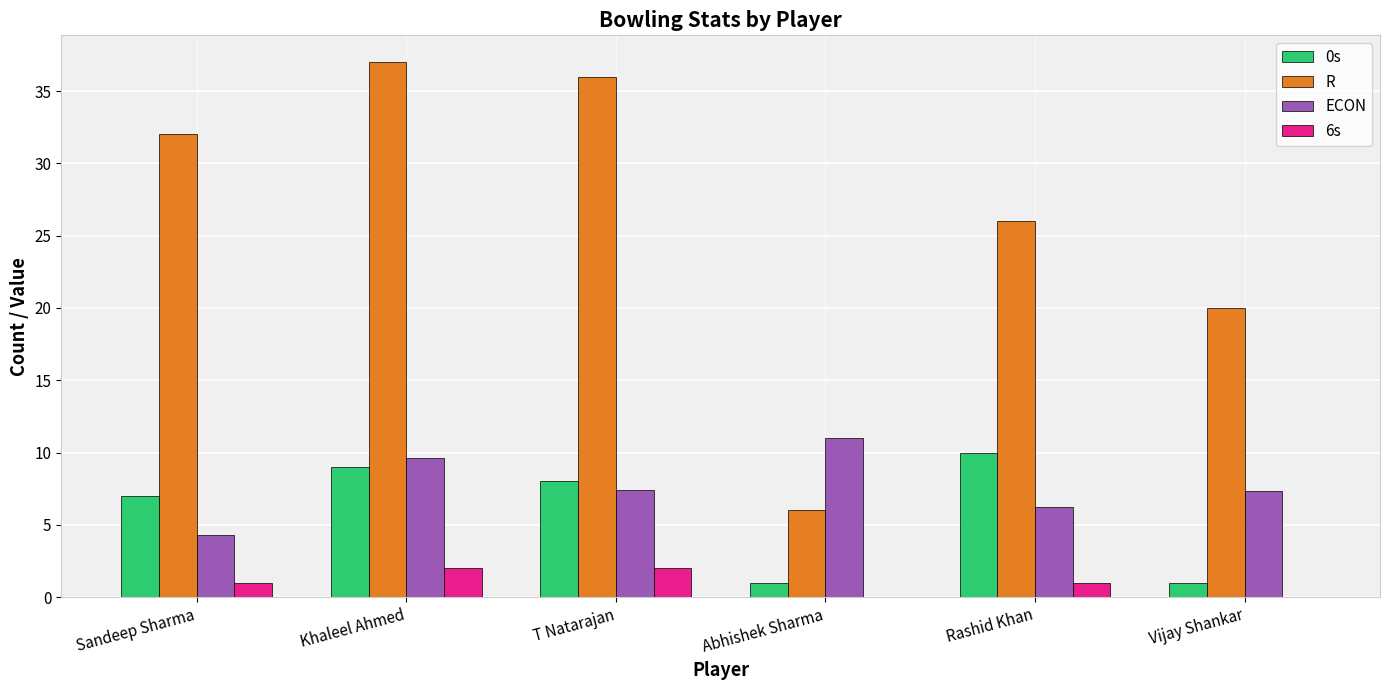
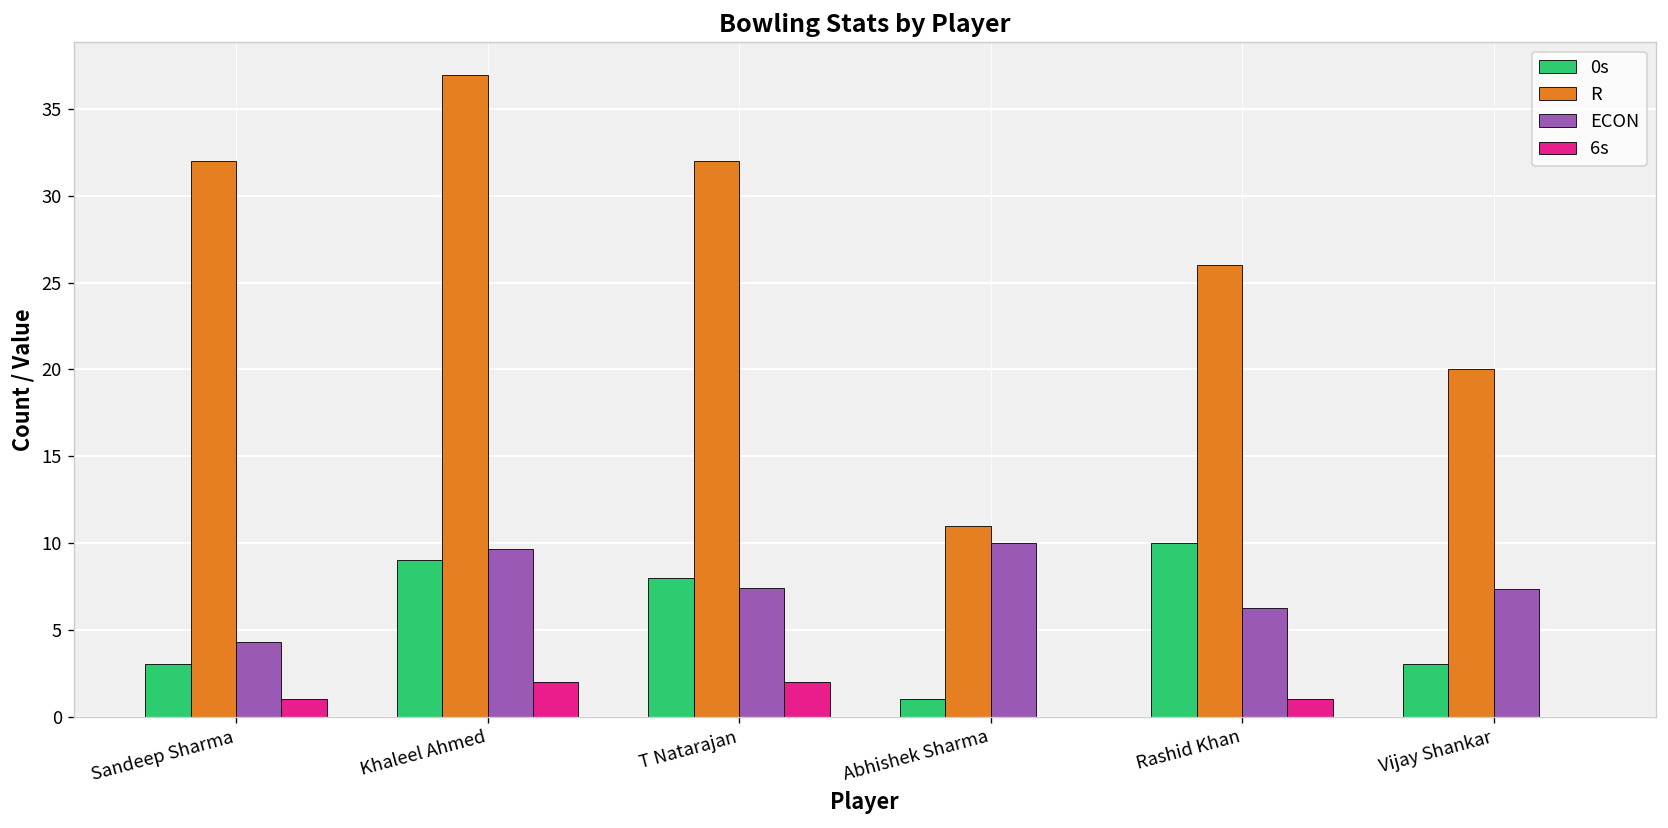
  {
    "0s": {
-     "Sandeep Sharma": 7,
+     "Sandeep Sharma": 3,
      "Khaleel Ahmed": 9,
      "T Natarajan": 8,
      "Abhishek Sharma": 1,
      "Rashid Khan": 10,
-     "Vijay Shankar": 1
+     "Vijay Shankar": 3
    },
    "R": {
      "Sandeep Sharma": 32,
      "Khaleel Ahmed": 37,
-     "T Natarajan": 36,
-     "Abhishek Sharma": 6,
+     "T Natarajan": 32,
+     "Abhishek Sharma": 11,
      "Rashid Khan": 26,
      "Vijay Shankar": 20
    },
    "ECON": {
      "Sandeep Sharma": 4.3,
      "Khaleel Ahmed": 9.7,
      "T Natarajan": 7.4,
-     "Abhishek Sharma": 11,
+     "Abhishek Sharma": 10,
      "Rashid Khan": 6.3,
      "Vijay Shankar": 7.3
    },
    "6s": {
      "Sandeep Sharma": 1,
      "Khaleel Ahmed": 2,
      "T Natarajan": 2,
      "Abhishek Sharma": 0,
      "Rashid Khan": 1,
      "Vijay Shankar": 0
    }
  }
